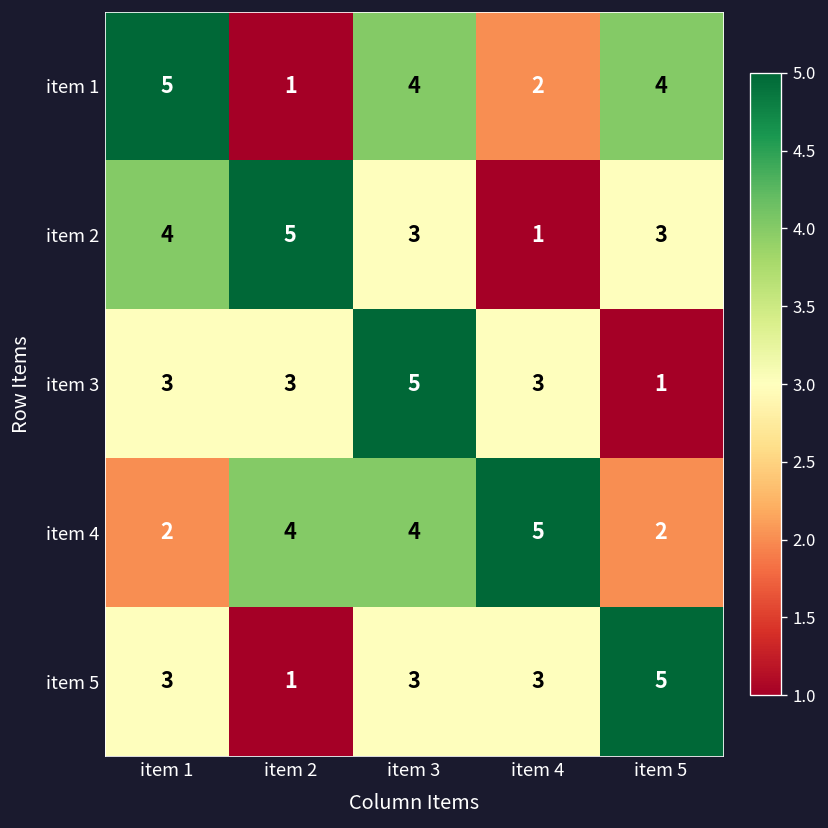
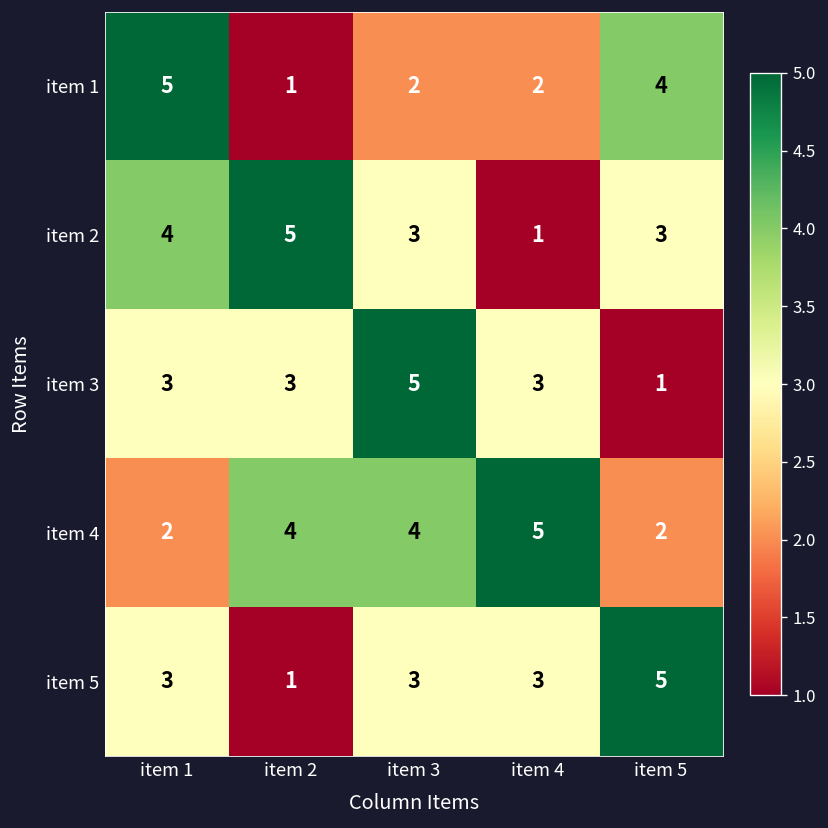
  {
    "item 1": {
      "item 1": 5,
      "item 2": 1,
-     "item 3": 4,
+     "item 3": 2,
      "item 4": 2,
      "item 5": 4
    },
    "item 2": {
      "item 1": 4,
      "item 2": 5,
      "item 3": 3,
      "item 4": 1,
      "item 5": 3
    },
    "item 3": {
      "item 1": 3,
      "item 2": 3,
      "item 3": 5,
      "item 4": 3,
      "item 5": 1
    },
    "item 4": {
      "item 1": 2,
      "item 2": 4,
      "item 3": 4,
      "item 4": 5,
      "item 5": 2
    },
    "item 5": {
      "item 1": 3,
      "item 2": 1,
      "item 3": 3,
      "item 4": 3,
      "item 5": 5
    }
  }
